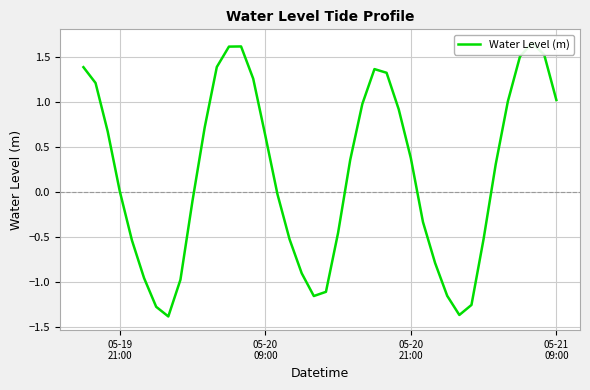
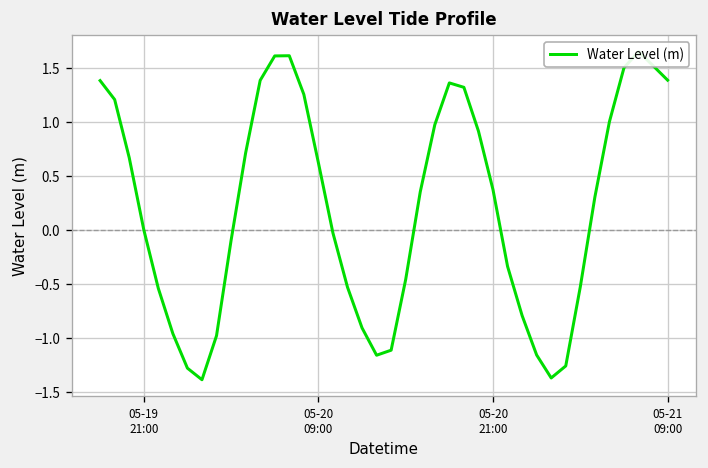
  {
    "05-19 21:00": 0.0,
    "05-20 09:00": 0.6,
    "05-20 21:00": 0.4,
-   "05-21 09:00": 1.0
+   "05-21 09:00": 1.4
  }
